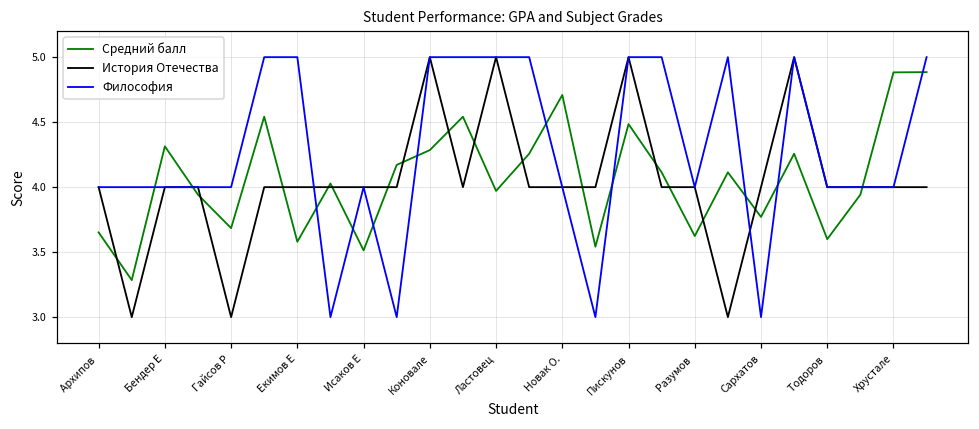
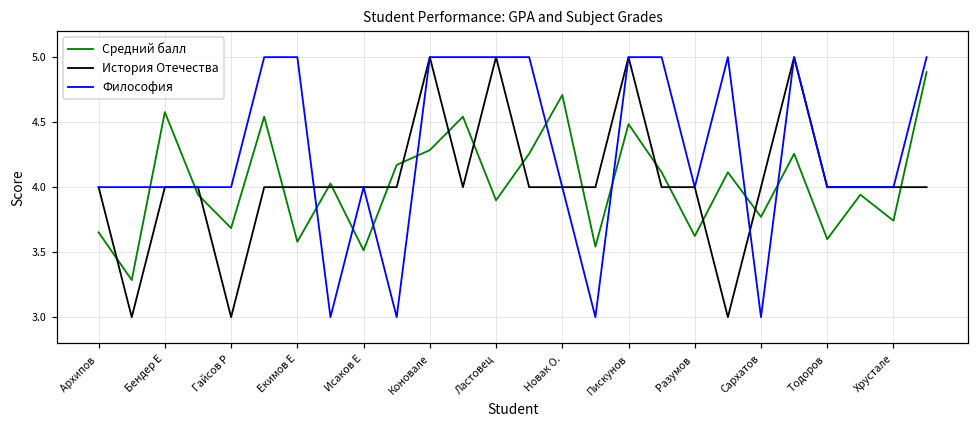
  {
    "Средний балл": {
      "Архипов": 3.65,
-     "Бендер Е": 4.31,
+     "Бендер Е": 4.58,
      "Гайсов Р": 3.69,
      "Екимов Е": 3.58,
      "Исаков Е": 3.51,
      "Коновале": 4.29,
-     "Ластовец": 3.97,
+     "Ластовец": 3.90,
      "Новак О.": 4.71,
      "Пискунов": 4.49,
      "Разумов": 3.62,
      "Сархатов": 3.77,
      "Тодоров": 3.60,
-     "Хрустале": 4.88
+     "Хрустале": 3.74
    },
    "История Отечества": {
      "Гайсов Р": 3.00,
      "Екимов Е": 4.00,
      "Сархатов": 4.00
    },
    "Философия": {
      "Гайсов Р": 4.00,
      "Екимов Е": 5.00,
      "Сархатов": 3.00
    }
  }
